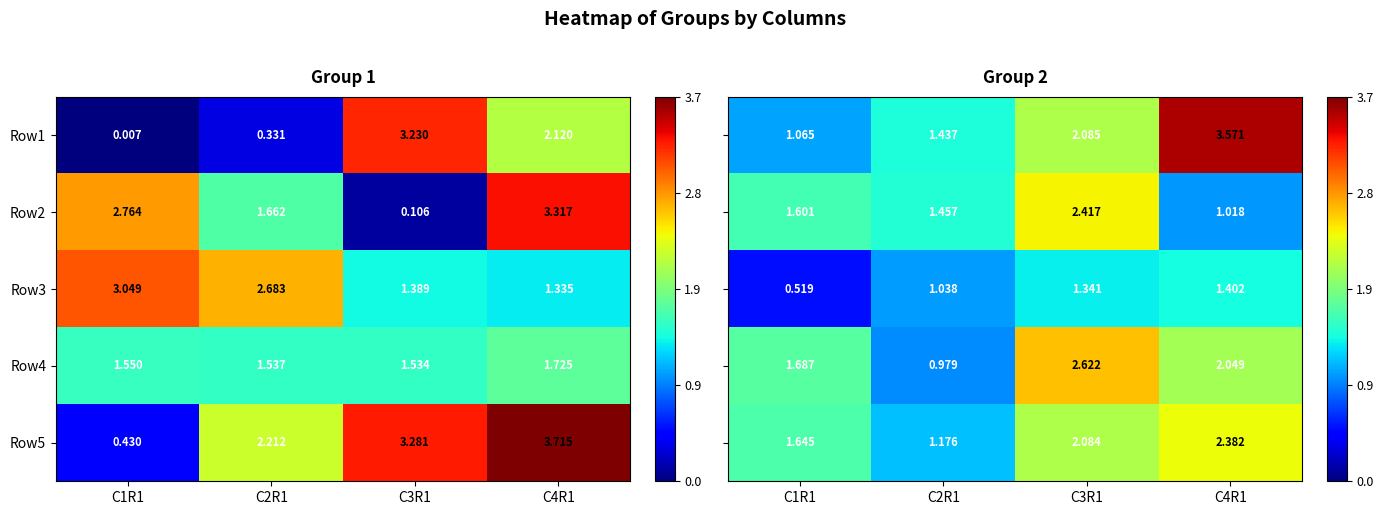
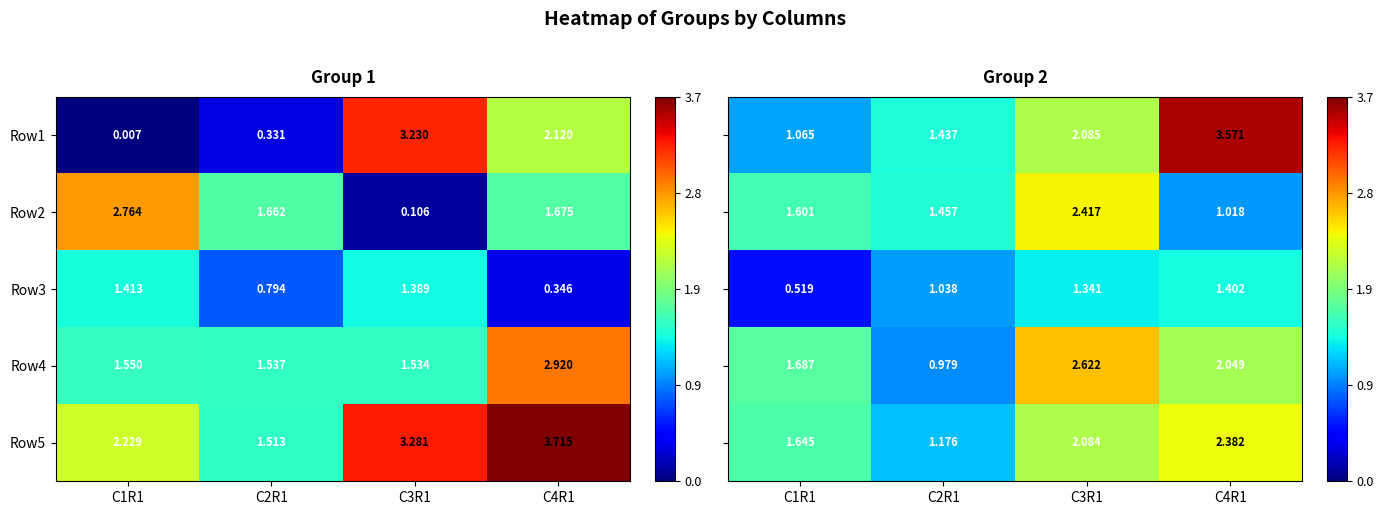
  {
    "Group 1": {
      "Row1": {
        "C1R1": 0.007,
        "C2R1": 0.331,
        "C3R1": 3.230,
        "C4R1": 2.120
      },
      "Row2": {
        "C1R1": 2.764,
        "C2R1": 1.662,
        "C3R1": 0.106,
-       "C4R1": 3.317
+       "C4R1": 1.675
      },
      "Row3": {
-       "C1R1": 3.049,
-       "C2R1": 2.683,
+       "C1R1": 1.413,
+       "C2R1": 0.794,
        "C3R1": 1.389,
-       "C4R1": 1.335
+       "C4R1": 0.346
      },
      "Row4": {
        "C1R1": 1.550,
        "C2R1": 1.537,
        "C3R1": 1.534,
-       "C4R1": 1.725
+       "C4R1": 2.920
      },
      "Row5": {
-       "C1R1": 0.430,
-       "C2R1": 2.212,
+       "C1R1": 2.229,
+       "C2R1": 1.513,
        "C3R1": 3.281,
        "C4R1": 3.715
      }
    }
  }
